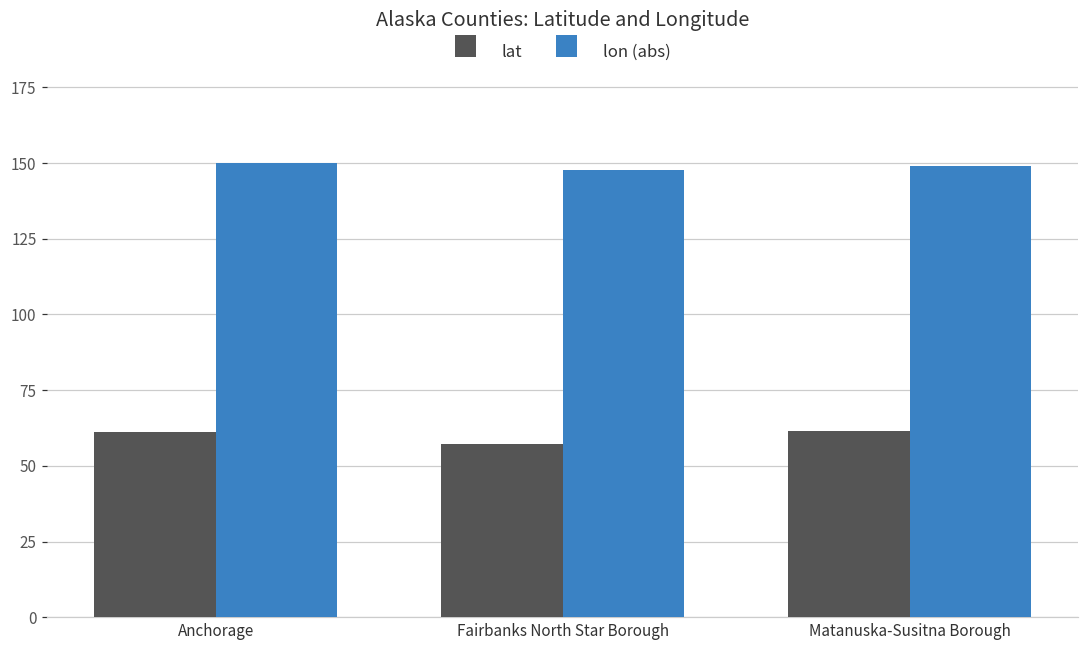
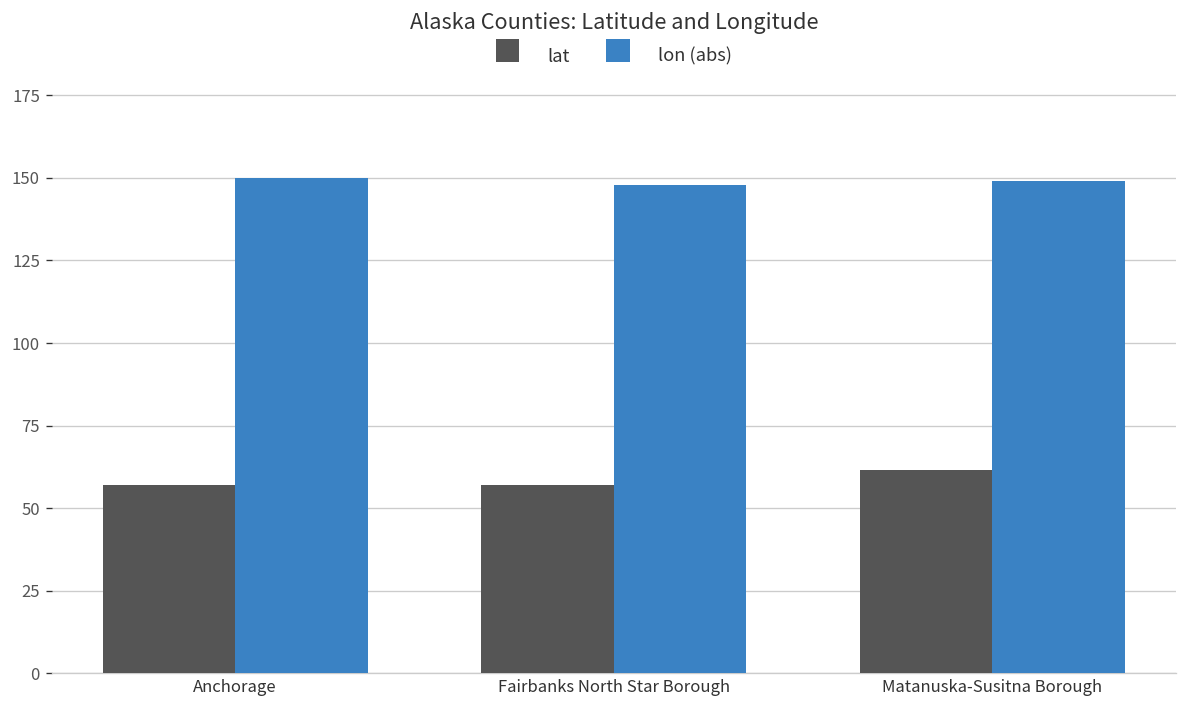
  {
    "lat": {
-     "Anchorage": 61,
+     "Anchorage": 57,
      "Fairbanks North Star Borough": 57,
      "Matanuska-Susitna Borough": 62
    },
    "lon (abs)": {
      "Anchorage": 150,
      "Fairbanks North Star Borough": 148,
      "Matanuska-Susitna Borough": 149
    }
  }
